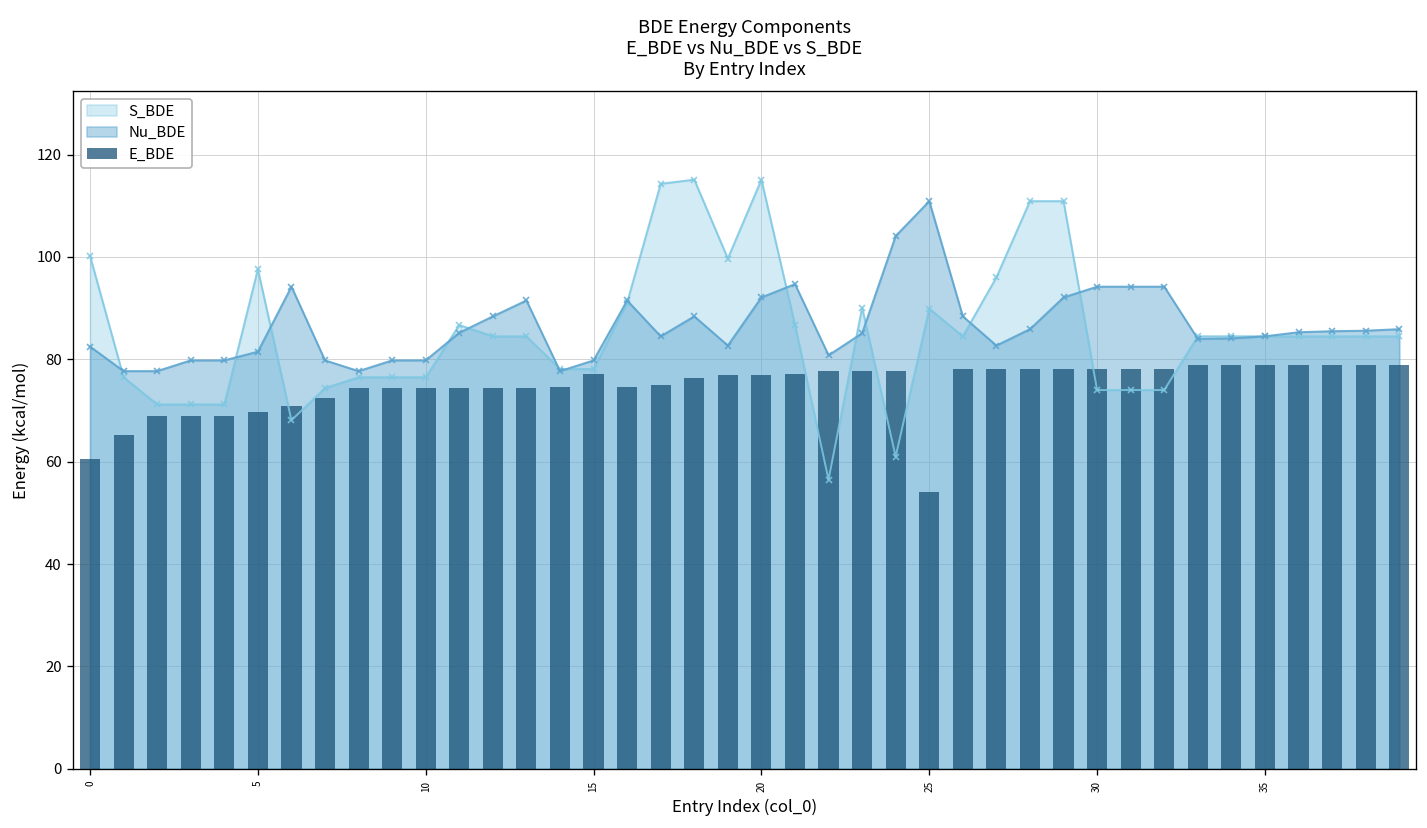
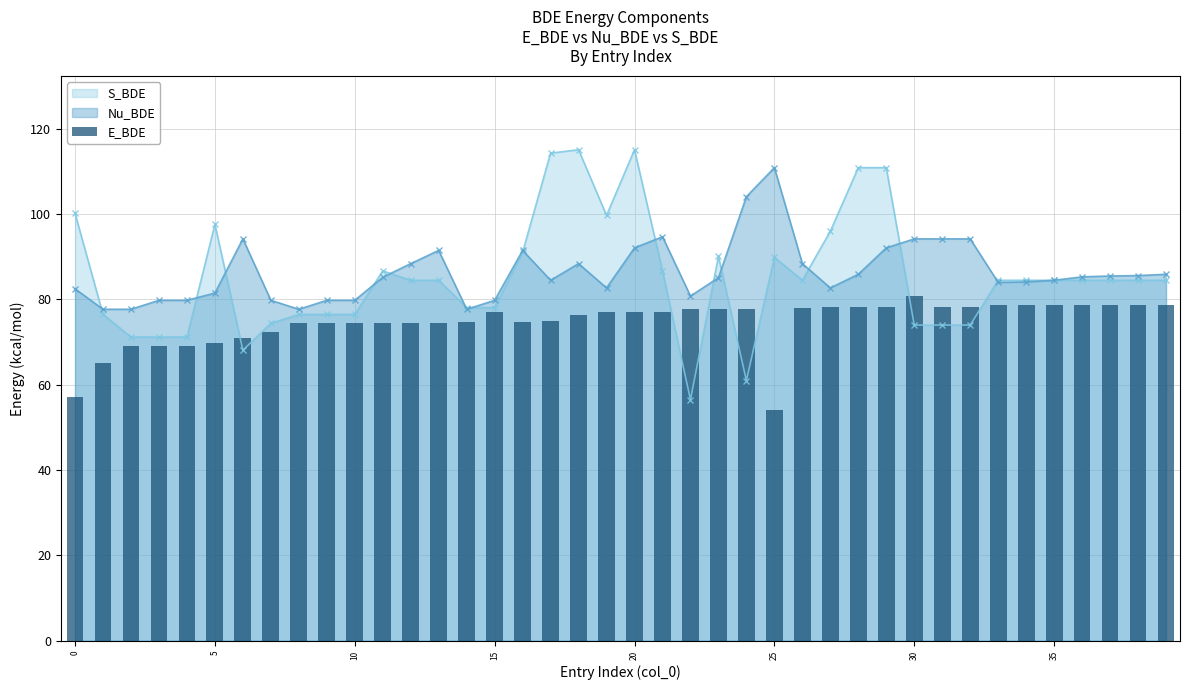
  {
    "E_BDE": {
-     "0": 61,
+     "0": 57,
      "5": 70,
      "10": 74,
      "15": 77,
      "20": 77,
      "25": 54,
-     "30": 78,
+     "30": 81,
      "35": 79
    }
  }
